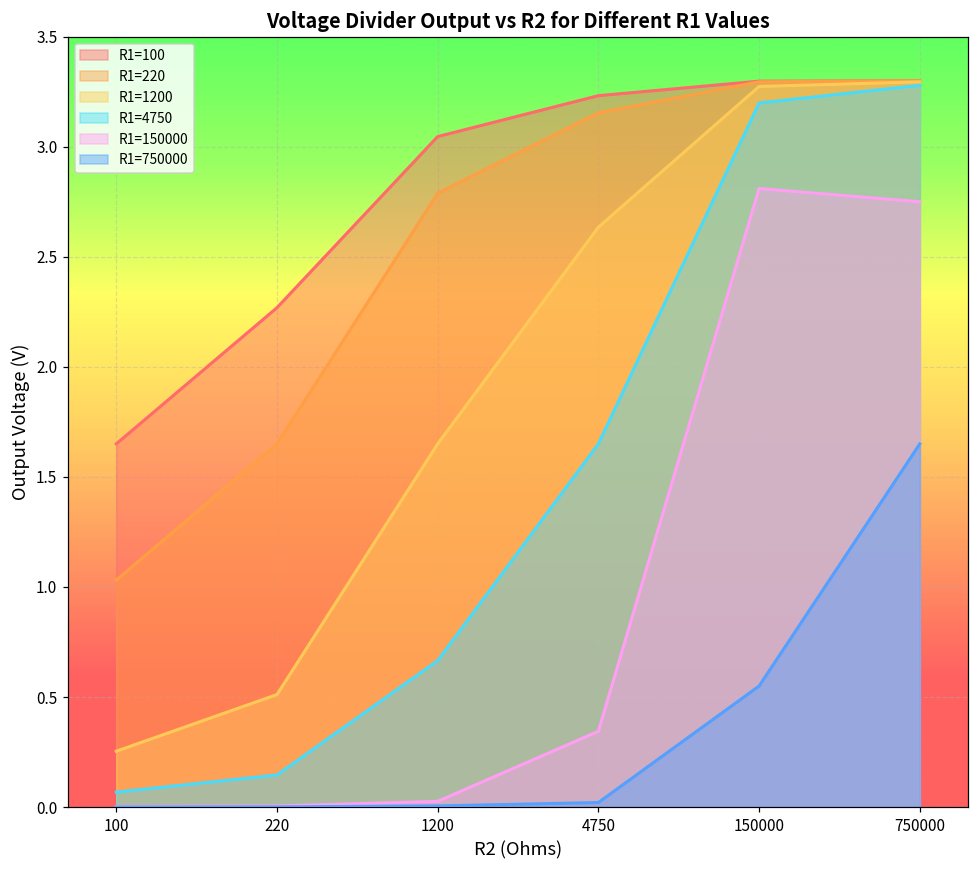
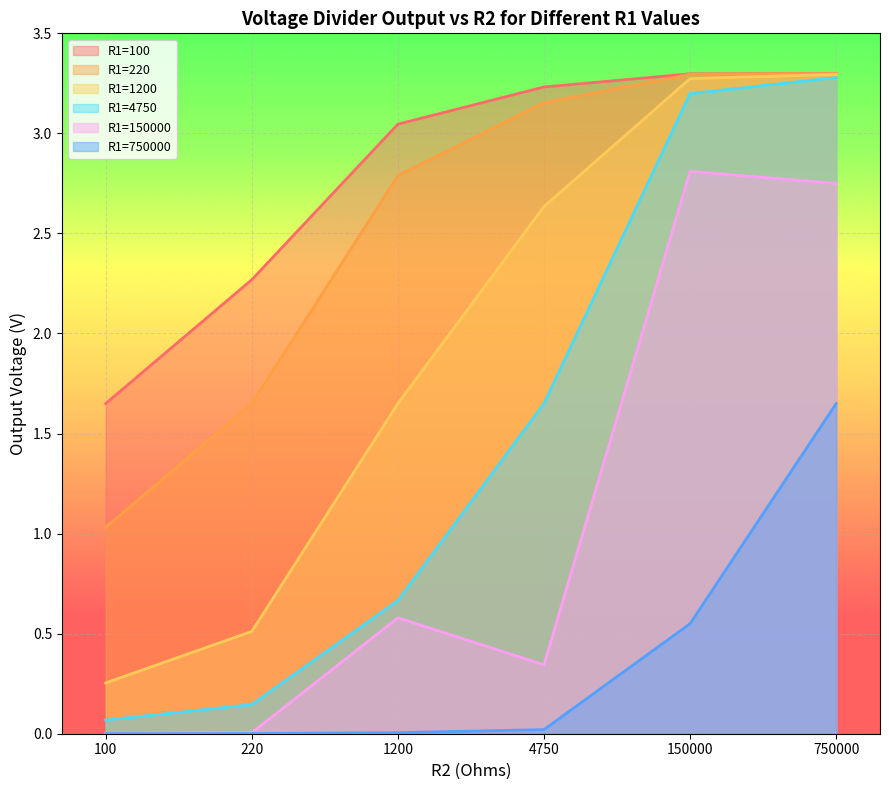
  {
    "R1=150000": {
-     "1200": 0.03,
+     "1200": 0.58,
      "4750": 0.34,
      "150000": 2.81,
      "750000": 2.75
    }
  }
